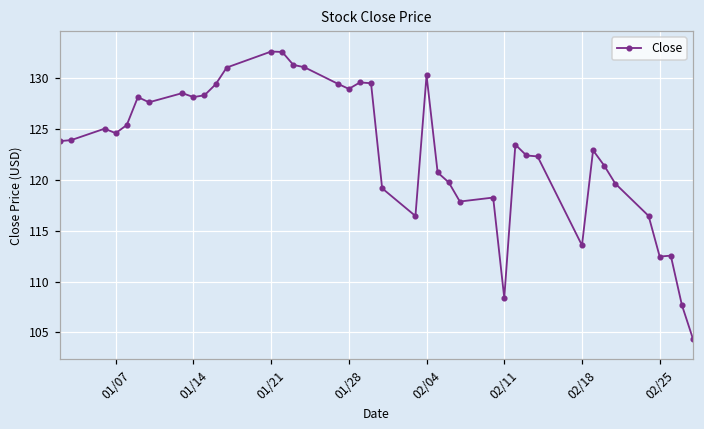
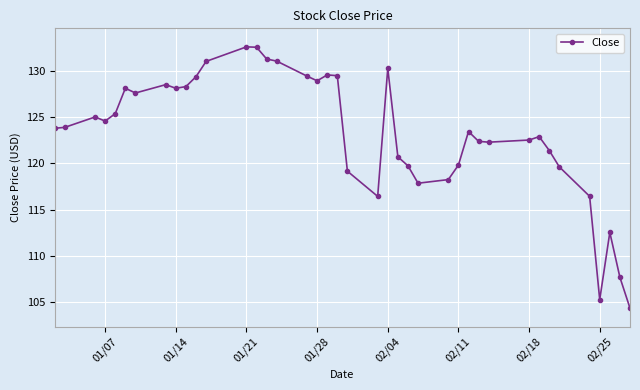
  {
    "01/07": 125,
    "01/14": 128,
    "01/21": 133,
    "01/28": 129,
    "02/04": 130,
-   "02/11": 108,
-   "02/18": 114,
-   "02/25": 112
+   "02/11": 120,
+   "02/18": 123,
+   "02/25": 105
  }
